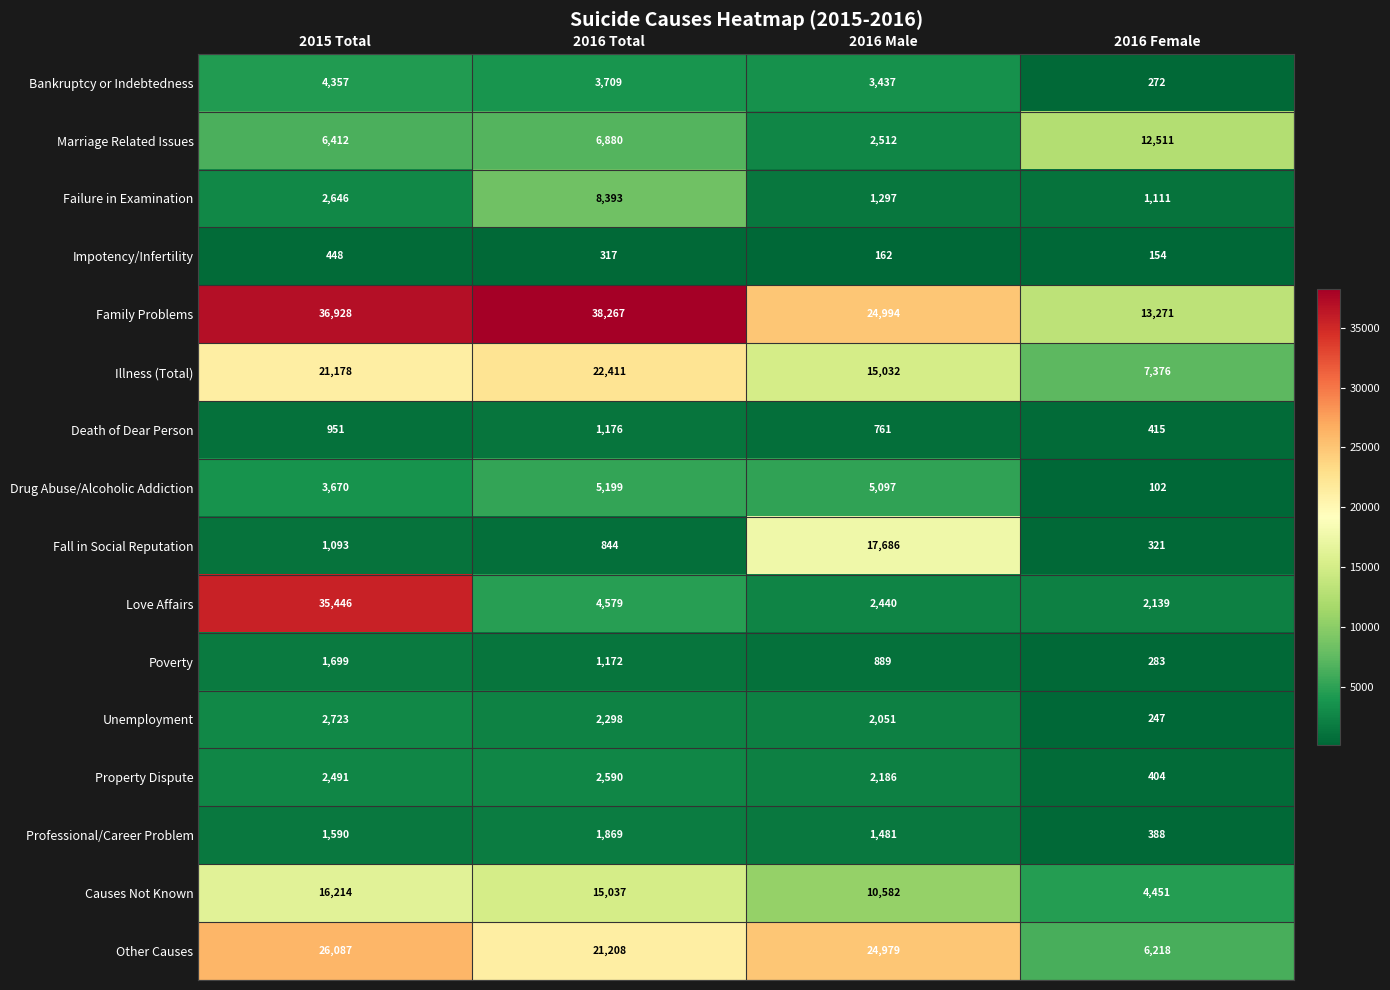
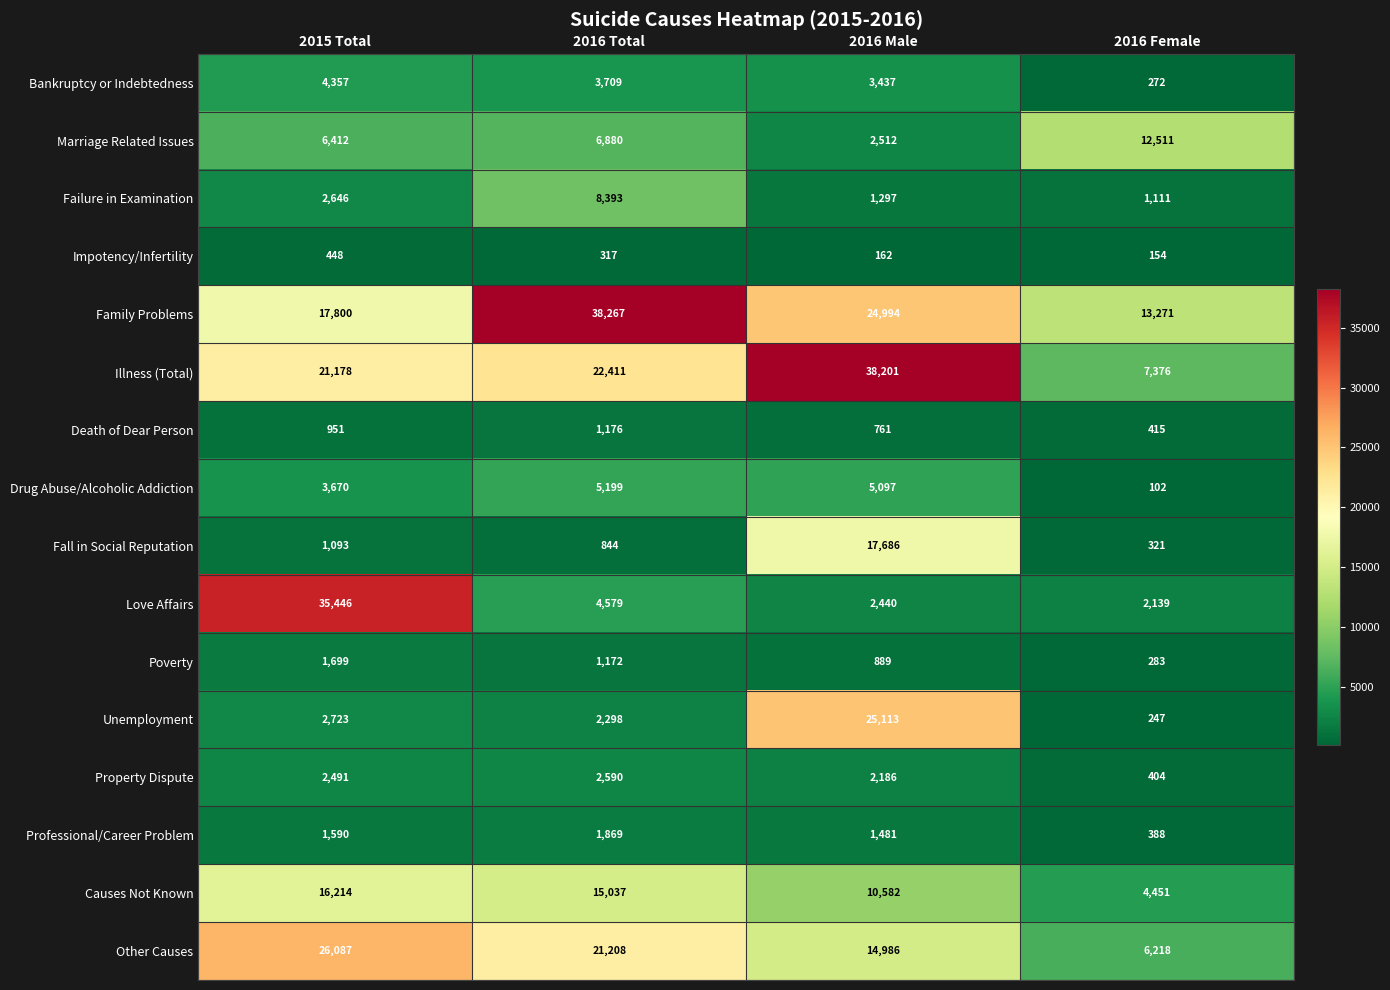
  {
    "Bankruptcy or Indebtedness": {
      "2015 Total": "4,357",
      "2016 Total": "3,709",
      "2016 Male": "3,437",
      "2016 Female": "272"
    },
    "Marriage Related Issues": {
      "2015 Total": "6,412",
      "2016 Total": "6,880",
      "2016 Male": "2,512",
      "2016 Female": "12,511"
    },
    "Failure in Examination": {
      "2015 Total": "2,646",
      "2016 Total": "8,393",
      "2016 Male": "1,297",
      "2016 Female": "1,111"
    },
    "Impotency/Infertility": {
      "2015 Total": "448",
      "2016 Total": "317",
      "2016 Male": "162",
      "2016 Female": "154"
    },
    "Family Problems": {
-     "2015 Total": "36,928",
+     "2015 Total": "17,800",
      "2016 Total": "38,267",
      "2016 Male": "24,994",
      "2016 Female": "13,271"
    },
    "Illness (Total)": {
      "2015 Total": "21,178",
      "2016 Total": "22,411",
-     "2016 Male": "15,032",
+     "2016 Male": "38,201",
      "2016 Female": "7,376"
    },
    "Death of Dear Person": {
      "2015 Total": "951",
      "2016 Total": "1,176",
      "2016 Male": "761",
      "2016 Female": "415"
    },
    "Drug Abuse/Alcoholic Addiction": {
      "2015 Total": "3,670",
      "2016 Total": "5,199",
      "2016 Male": "5,097",
      "2016 Female": "102"
    },
    "Fall in Social Reputation": {
      "2015 Total": "1,093",
      "2016 Total": "844",
      "2016 Male": "17,686",
      "2016 Female": "321"
    },
    "Love Affairs": {
      "2015 Total": "35,446",
      "2016 Total": "4,579",
      "2016 Male": "2,440",
      "2016 Female": "2,139"
    },
    "Poverty": {
      "2015 Total": "1,699",
      "2016 Total": "1,172",
      "2016 Male": "889",
      "2016 Female": "283"
    },
    "Unemployment": {
      "2015 Total": "2,723",
      "2016 Total": "2,298",
-     "2016 Male": "2,051",
+     "2016 Male": "25,113",
      "2016 Female": "247"
    },
    "Property Dispute": {
      "2015 Total": "2,491",
      "2016 Total": "2,590",
      "2016 Male": "2,186",
      "2016 Female": "404"
    },
    "Professional/Career Problem": {
      "2015 Total": "1,590",
      "2016 Total": "1,869",
      "2016 Male": "1,481",
      "2016 Female": "388"
    },
    "Causes Not Known": {
      "2015 Total": "16,214",
      "2016 Total": "15,037",
      "2016 Male": "10,582",
      "2016 Female": "4,451"
    },
    "Other Causes": {
      "2015 Total": "26,087",
      "2016 Total": "21,208",
-     "2016 Male": "24,979",
+     "2016 Male": "14,986",
      "2016 Female": "6,218"
    }
  }
